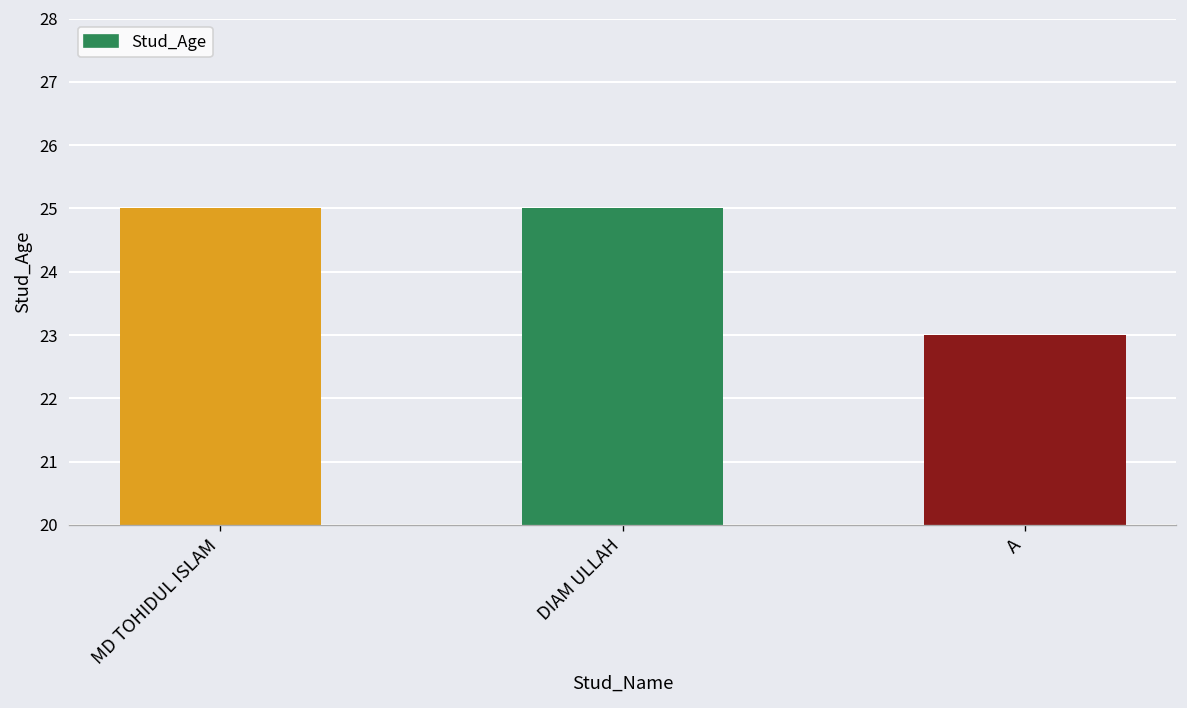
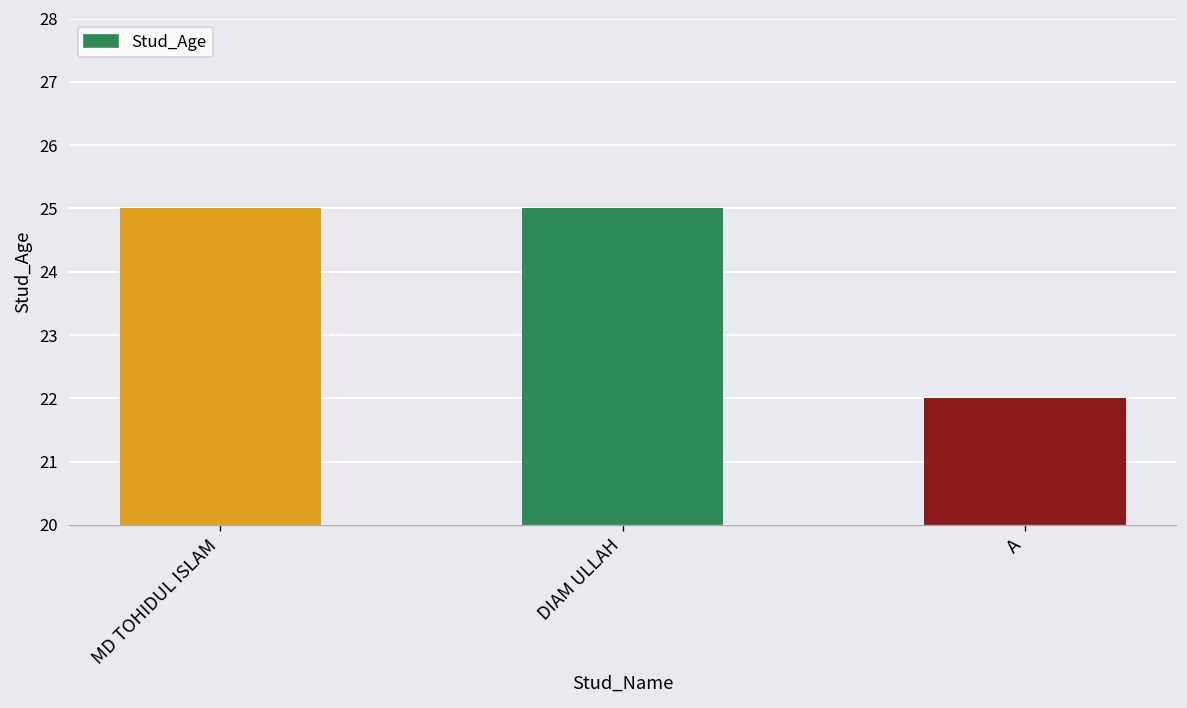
  {
    "MD TOHIDUL ISLAM": 25,
    "DIAM ULLAH": 25,
-   "A": 23
+   "A": 22
  }
